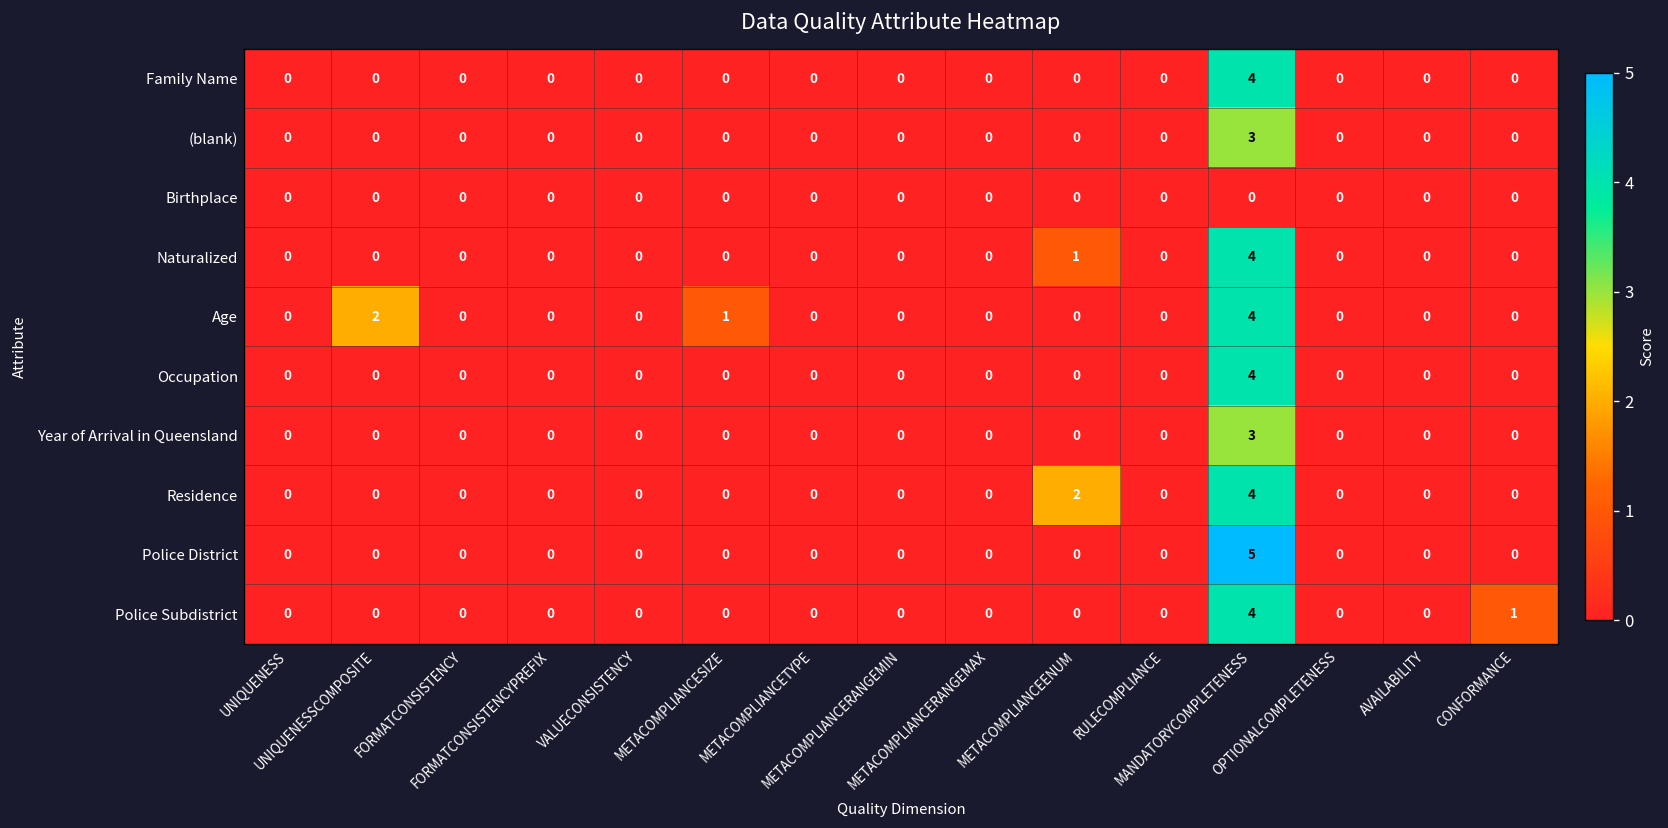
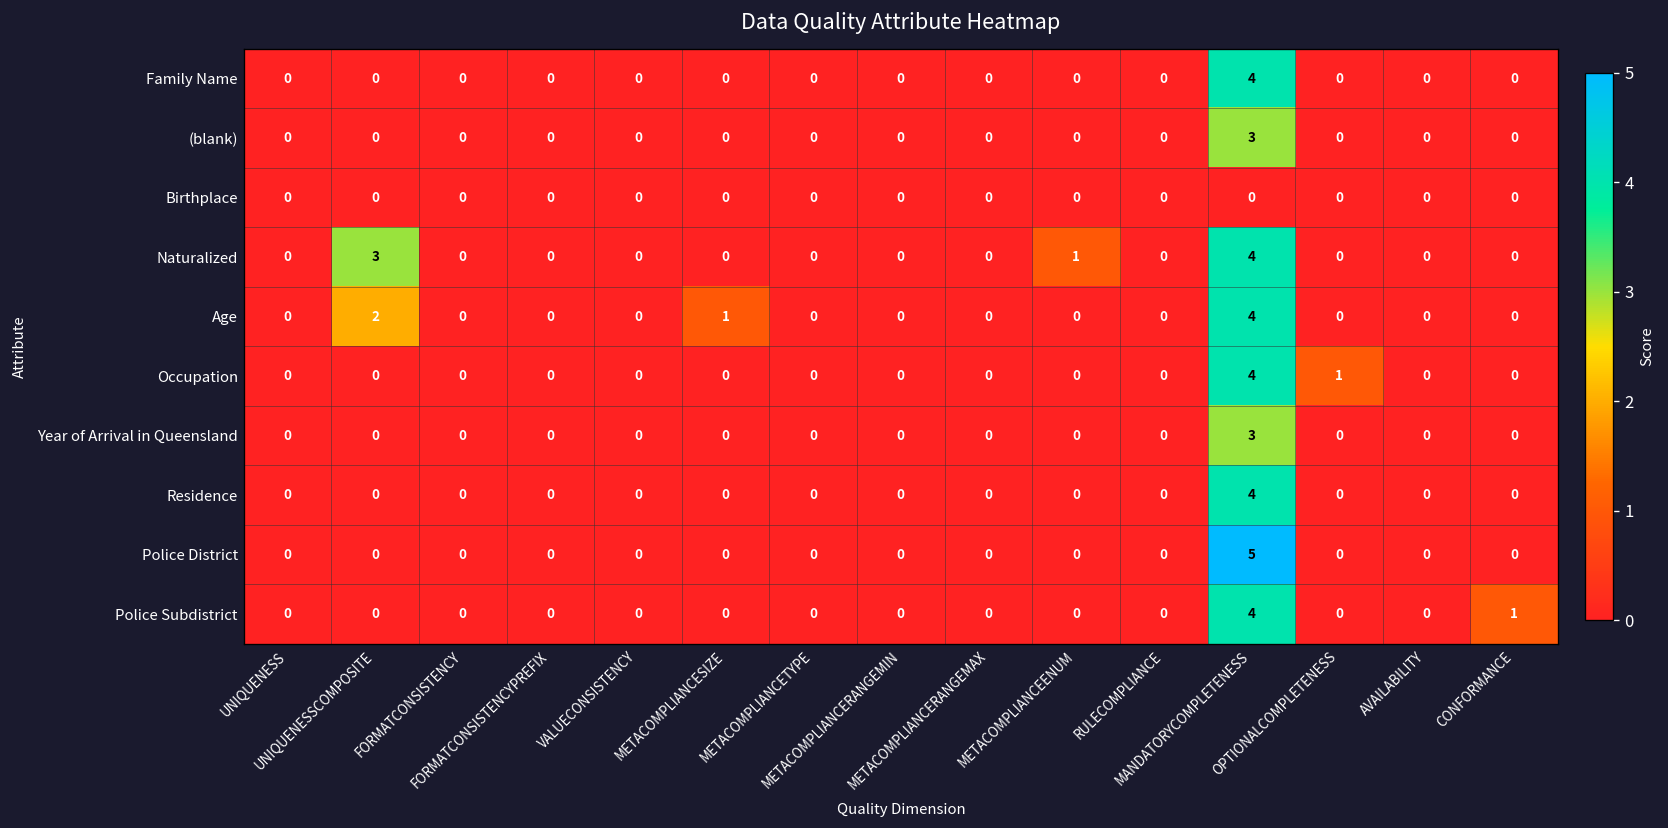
  {
    "Family Name": {
      "UNIQUENESS": 0,
      "UNIQUENESSCOMPOSITE": 0,
      "FORMATCONSISTENCY": 0,
      "FORMATCONSISTENCYPREFIX": 0,
      "VALUECONSISTENCY": 0,
      "METACOMPLIANCESIZE": 0,
      "METACOMPLIANCETYPE": 0,
      "METACOMPLIANCERANGEMIN": 0,
      "METACOMPLIANCERANGEMAX": 0,
      "METACOMPLIANCEENUM": 0,
      "RULECOMPLIANCE": 0,
      "MANDATORYCOMPLETENESS": 4,
      "OPTIONALCOMPLETENESS": 0,
      "AVAILABILITY": 0,
      "CONFORMANCE": 0
    },
    "(blank)": {
      "UNIQUENESS": 0,
      "UNIQUENESSCOMPOSITE": 0,
      "FORMATCONSISTENCY": 0,
      "FORMATCONSISTENCYPREFIX": 0,
      "VALUECONSISTENCY": 0,
      "METACOMPLIANCESIZE": 0,
      "METACOMPLIANCETYPE": 0,
      "METACOMPLIANCERANGEMIN": 0,
      "METACOMPLIANCERANGEMAX": 0,
      "METACOMPLIANCEENUM": 0,
      "RULECOMPLIANCE": 0,
      "MANDATORYCOMPLETENESS": 3,
      "OPTIONALCOMPLETENESS": 0,
      "AVAILABILITY": 0,
      "CONFORMANCE": 0
    },
    "Birthplace": {
      "UNIQUENESS": 0,
      "UNIQUENESSCOMPOSITE": 0,
      "FORMATCONSISTENCY": 0,
      "FORMATCONSISTENCYPREFIX": 0,
      "VALUECONSISTENCY": 0,
      "METACOMPLIANCESIZE": 0,
      "METACOMPLIANCETYPE": 0,
      "METACOMPLIANCERANGEMIN": 0,
      "METACOMPLIANCERANGEMAX": 0,
      "METACOMPLIANCEENUM": 0,
      "RULECOMPLIANCE": 0,
      "MANDATORYCOMPLETENESS": 0,
      "OPTIONALCOMPLETENESS": 0,
      "AVAILABILITY": 0,
      "CONFORMANCE": 0
    },
    "Naturalized": {
      "UNIQUENESS": 0,
-     "UNIQUENESSCOMPOSITE": 0,
+     "UNIQUENESSCOMPOSITE": 3,
      "FORMATCONSISTENCY": 0,
      "FORMATCONSISTENCYPREFIX": 0,
      "VALUECONSISTENCY": 0,
      "METACOMPLIANCESIZE": 0,
      "METACOMPLIANCETYPE": 0,
      "METACOMPLIANCERANGEMIN": 0,
      "METACOMPLIANCERANGEMAX": 0,
      "METACOMPLIANCEENUM": 1,
      "RULECOMPLIANCE": 0,
      "MANDATORYCOMPLETENESS": 4,
      "OPTIONALCOMPLETENESS": 0,
      "AVAILABILITY": 0,
      "CONFORMANCE": 0
    },
    "Age": {
      "UNIQUENESS": 0,
      "UNIQUENESSCOMPOSITE": 2,
      "FORMATCONSISTENCY": 0,
      "FORMATCONSISTENCYPREFIX": 0,
      "VALUECONSISTENCY": 0,
      "METACOMPLIANCESIZE": 1,
      "METACOMPLIANCETYPE": 0,
      "METACOMPLIANCERANGEMIN": 0,
      "METACOMPLIANCERANGEMAX": 0,
      "METACOMPLIANCEENUM": 0,
      "RULECOMPLIANCE": 0,
      "MANDATORYCOMPLETENESS": 4,
      "OPTIONALCOMPLETENESS": 0,
      "AVAILABILITY": 0,
      "CONFORMANCE": 0
    },
    "Occupation": {
      "UNIQUENESS": 0,
      "UNIQUENESSCOMPOSITE": 0,
      "FORMATCONSISTENCY": 0,
      "FORMATCONSISTENCYPREFIX": 0,
      "VALUECONSISTENCY": 0,
      "METACOMPLIANCESIZE": 0,
      "METACOMPLIANCETYPE": 0,
      "METACOMPLIANCERANGEMIN": 0,
      "METACOMPLIANCERANGEMAX": 0,
      "METACOMPLIANCEENUM": 0,
      "RULECOMPLIANCE": 0,
      "MANDATORYCOMPLETENESS": 4,
-     "OPTIONALCOMPLETENESS": 0,
+     "OPTIONALCOMPLETENESS": 1,
      "AVAILABILITY": 0,
      "CONFORMANCE": 0
    },
    "Year of Arrival in Queensland": {
      "UNIQUENESS": 0,
      "UNIQUENESSCOMPOSITE": 0,
      "FORMATCONSISTENCY": 0,
      "FORMATCONSISTENCYPREFIX": 0,
      "VALUECONSISTENCY": 0,
      "METACOMPLIANCESIZE": 0,
      "METACOMPLIANCETYPE": 0,
      "METACOMPLIANCERANGEMIN": 0,
      "METACOMPLIANCERANGEMAX": 0,
      "METACOMPLIANCEENUM": 0,
      "RULECOMPLIANCE": 0,
      "MANDATORYCOMPLETENESS": 3,
      "OPTIONALCOMPLETENESS": 0,
      "AVAILABILITY": 0,
      "CONFORMANCE": 0
    },
    "Residence": {
      "UNIQUENESS": 0,
      "UNIQUENESSCOMPOSITE": 0,
      "FORMATCONSISTENCY": 0,
      "FORMATCONSISTENCYPREFIX": 0,
      "VALUECONSISTENCY": 0,
      "METACOMPLIANCESIZE": 0,
      "METACOMPLIANCETYPE": 0,
      "METACOMPLIANCERANGEMIN": 0,
      "METACOMPLIANCERANGEMAX": 0,
-     "METACOMPLIANCEENUM": 2,
+     "METACOMPLIANCEENUM": 0,
      "RULECOMPLIANCE": 0,
      "MANDATORYCOMPLETENESS": 4,
      "OPTIONALCOMPLETENESS": 0,
      "AVAILABILITY": 0,
      "CONFORMANCE": 0
    },
    "Police District": {
      "UNIQUENESS": 0,
      "UNIQUENESSCOMPOSITE": 0,
      "FORMATCONSISTENCY": 0,
      "FORMATCONSISTENCYPREFIX": 0,
      "VALUECONSISTENCY": 0,
      "METACOMPLIANCESIZE": 0,
      "METACOMPLIANCETYPE": 0,
      "METACOMPLIANCERANGEMIN": 0,
      "METACOMPLIANCERANGEMAX": 0,
      "METACOMPLIANCEENUM": 0,
      "RULECOMPLIANCE": 0,
      "MANDATORYCOMPLETENESS": 5,
      "OPTIONALCOMPLETENESS": 0,
      "AVAILABILITY": 0,
      "CONFORMANCE": 0
    },
    "Police Subdistrict": {
      "UNIQUENESS": 0,
      "UNIQUENESSCOMPOSITE": 0,
      "FORMATCONSISTENCY": 0,
      "FORMATCONSISTENCYPREFIX": 0,
      "VALUECONSISTENCY": 0,
      "METACOMPLIANCESIZE": 0,
      "METACOMPLIANCETYPE": 0,
      "METACOMPLIANCERANGEMIN": 0,
      "METACOMPLIANCERANGEMAX": 0,
      "METACOMPLIANCEENUM": 0,
      "RULECOMPLIANCE": 0,
      "MANDATORYCOMPLETENESS": 4,
      "OPTIONALCOMPLETENESS": 0,
      "AVAILABILITY": 0,
      "CONFORMANCE": 1
    }
  }
